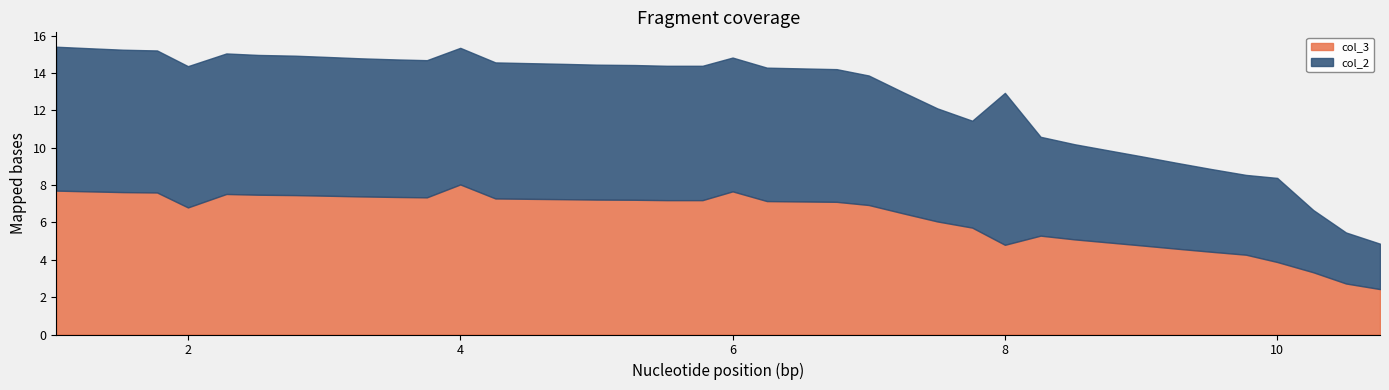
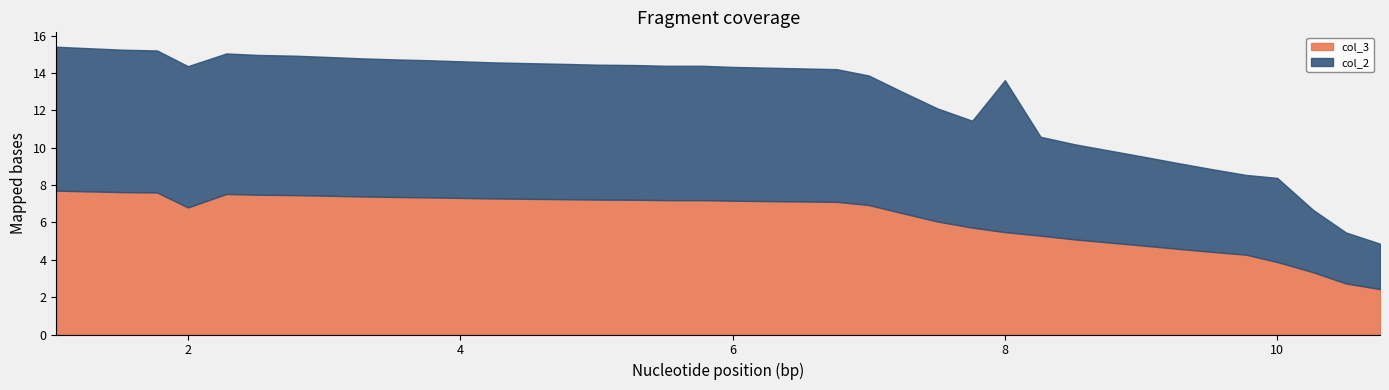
  {
    "col_3": {
      "2": 6.8,
-     "4": 8.0,
-     "6": 7.7,
-     "8": 4.8,
+     "4": 7.3,
+     "6": 7.2,
+     "8": 5.5,
      "10": 3.9
    },
    "col_2": {
      "2": 7.6,
      "4": 7.3,
      "6": 7.2,
      "8": 8.1,
      "10": 4.5
    }
  }
